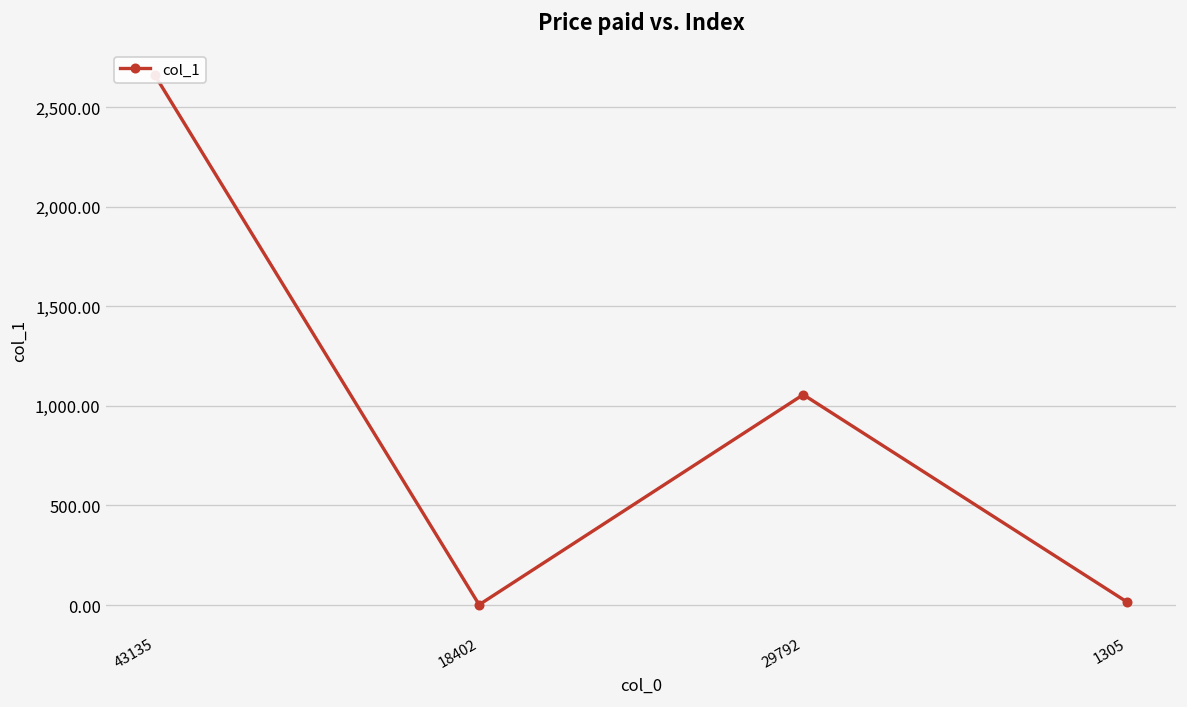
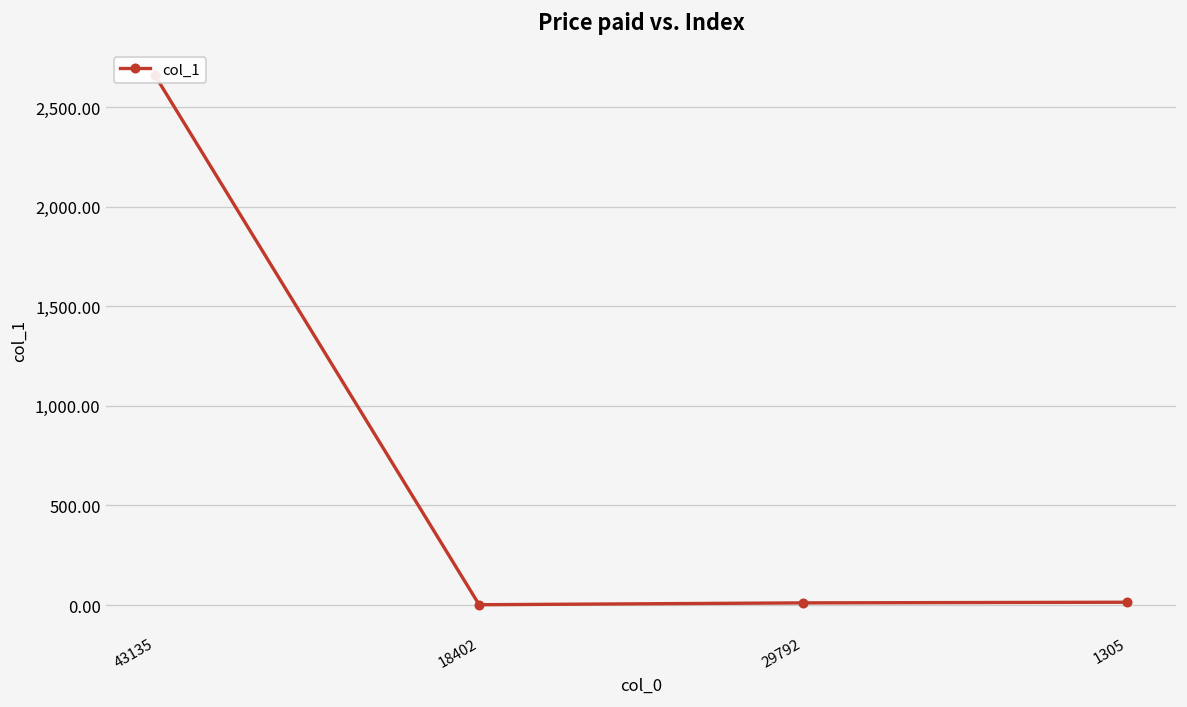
  {
    "18402": "0",
-   "29792": "1,060",
+   "29792": "10",
    "1305": "10"
  }
